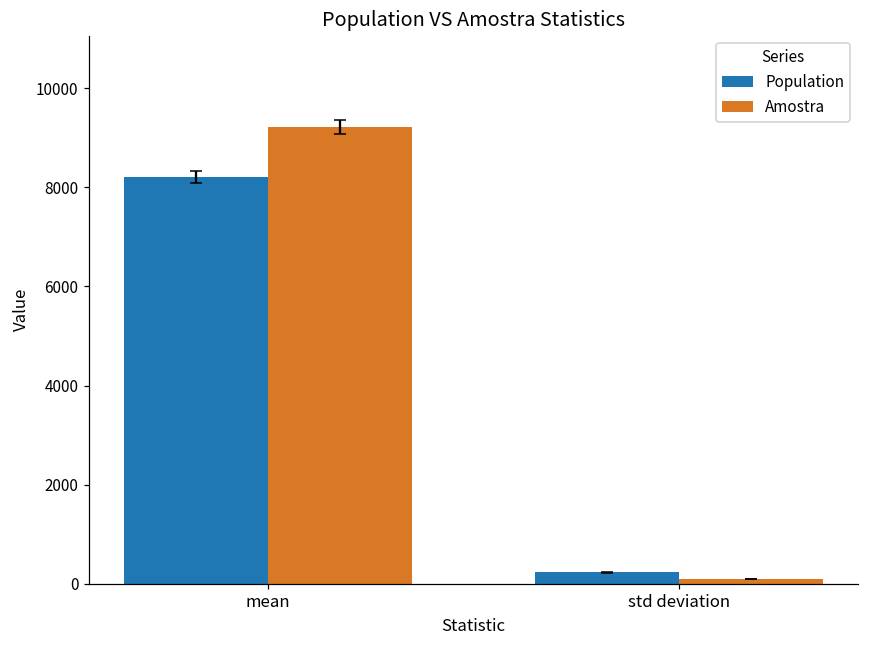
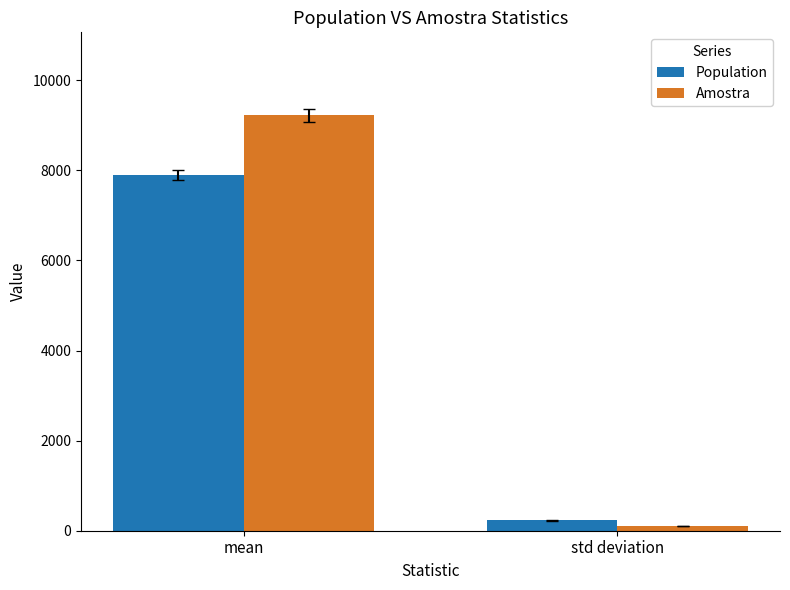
  {
    "Population": {
-     "mean": 8200,
+     "mean": 7900,
      "std deviation": 200
    },
    "Amostra": {
      "mean": 9200,
      "std deviation": 100
    }
  }
